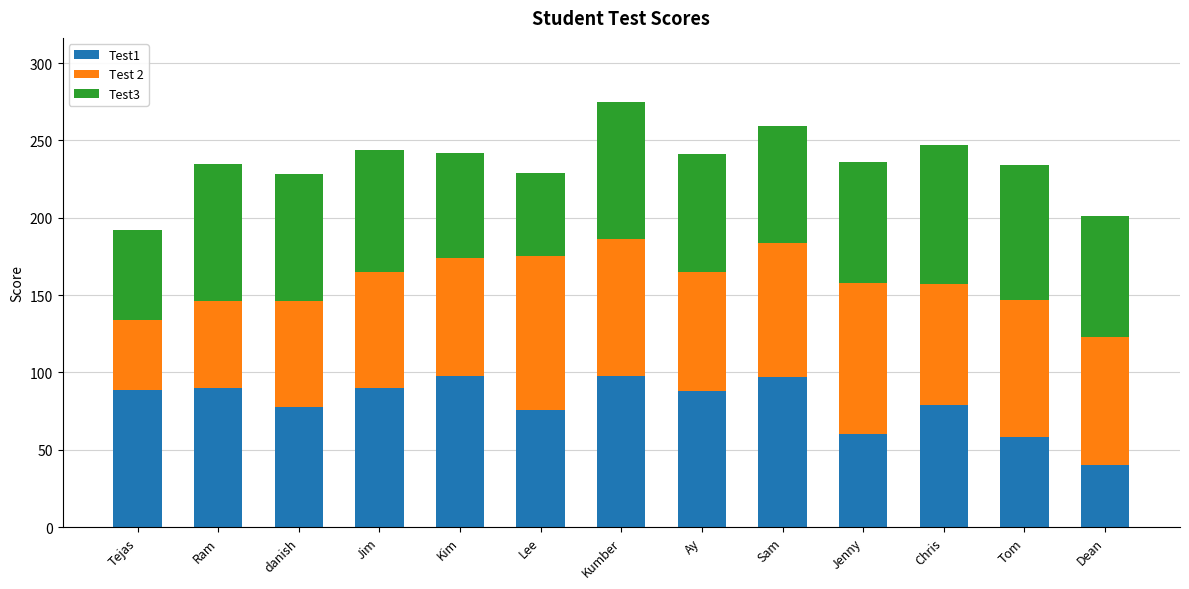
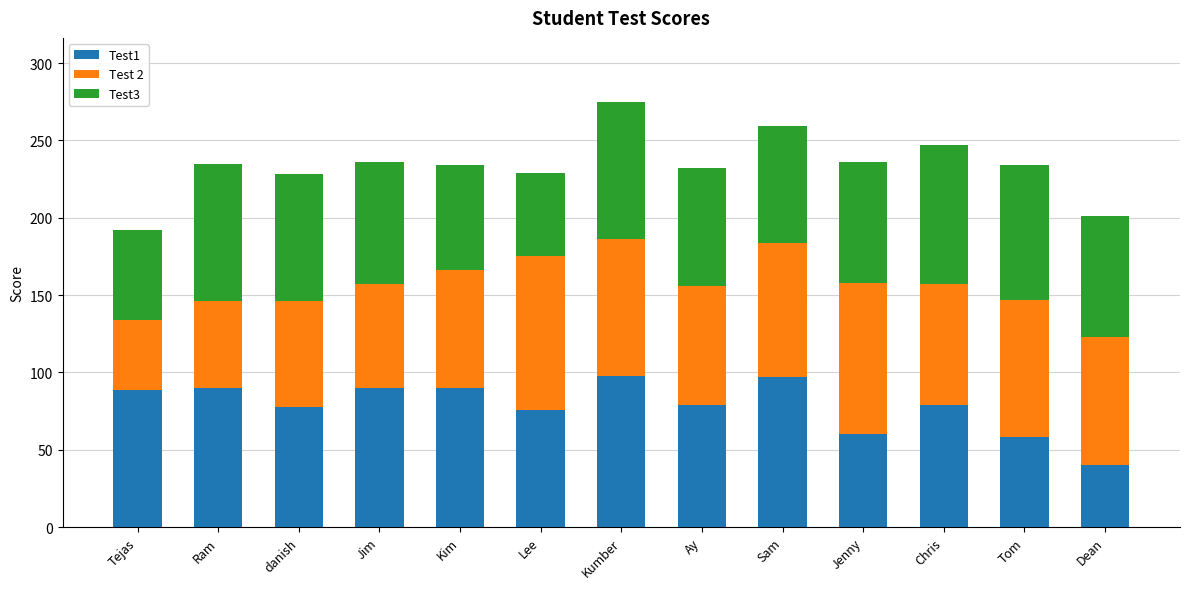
  {
    "Test1": {
      "Tejas": 89,
      "Ram": 90,
      "danish": 78,
      "Jim": 90,
-     "Kim": 98,
+     "Kim": 90,
      "Lee": 76,
      "Kumber": 98,
-     "Ay": 88,
+     "Ay": 79,
      "Sam": 97,
      "Jenny": 60,
      "Chris": 79,
      "Tom": 58,
      "Dean": 40
    },
    "Test 2": {
      "Tejas": 45,
      "Ram": 56,
      "danish": 68,
-     "Jim": 75,
+     "Jim": 67,
      "Kim": 76,
      "Lee": 99,
      "Kumber": 88,
      "Ay": 77,
      "Sam": 87,
      "Jenny": 98,
      "Chris": 78,
      "Tom": 89,
      "Dean": 83
    },
    "Test3": {
      "Tejas": 58,
      "Ram": 89,
      "danish": 82,
      "Jim": 79,
      "Kim": 68,
      "Lee": 54,
      "Kumber": 89,
      "Ay": 76,
      "Sam": 75,
      "Jenny": 78,
      "Chris": 90,
      "Tom": 87,
      "Dean": 78
    }
  }
